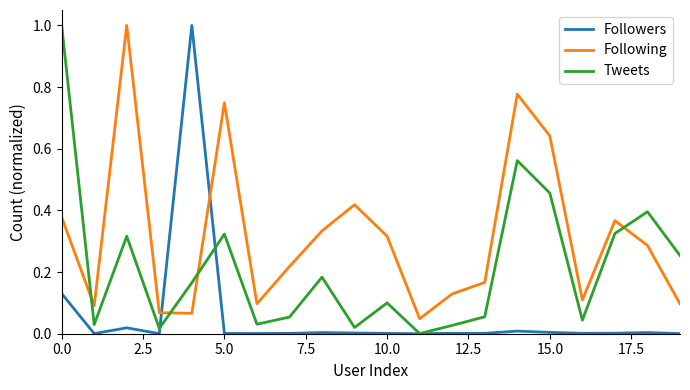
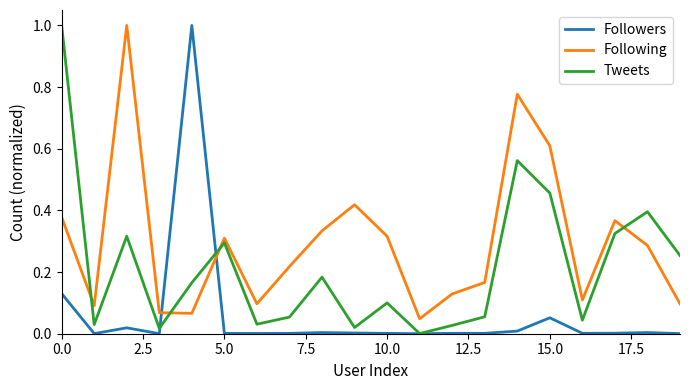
  {
    "Followers": {
      "0.0": 0.13,
      "5.0": 0.00,
      "10.0": 0.00,
-     "15.0": 0.00
+     "15.0": 0.05
    },
    "Following": {
      "0.0": 0.38,
-     "5.0": 0.75,
+     "5.0": 0.31,
      "10.0": 0.32,
-     "15.0": 0.64
+     "15.0": 0.61
    },
    "Tweets": {
      "0.0": 1.00,
-     "5.0": 0.32,
+     "5.0": 0.29,
      "10.0": 0.10,
      "15.0": 0.46
    }
  }
